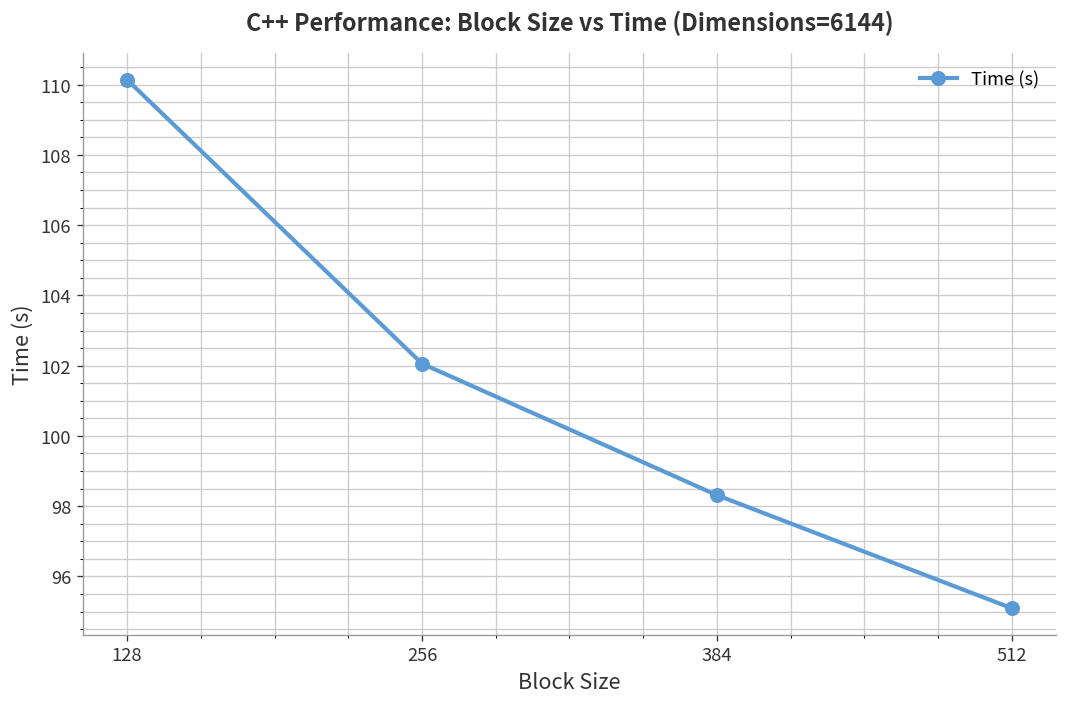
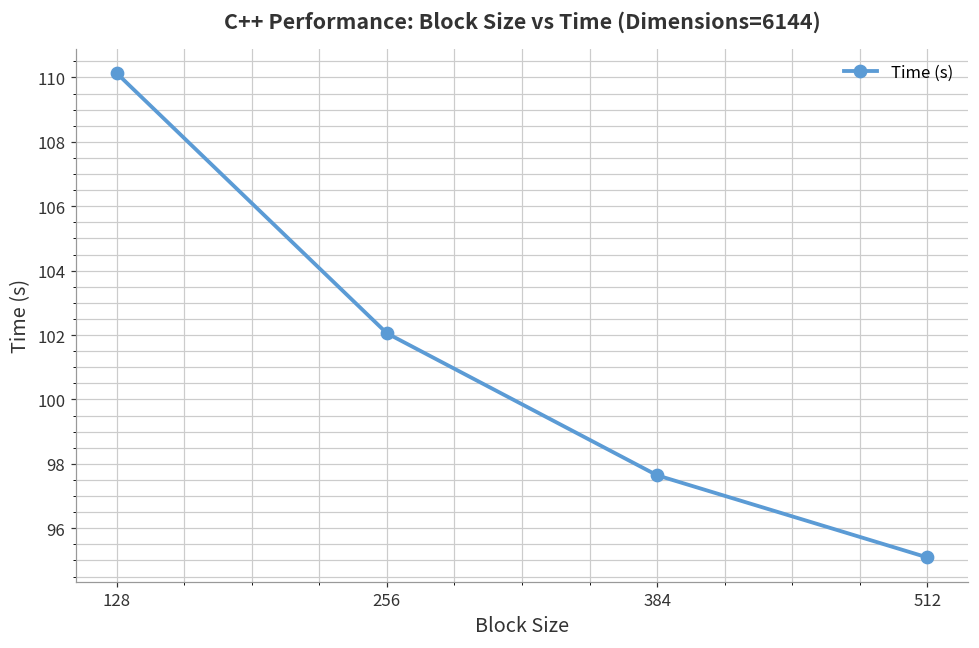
  {
    "128": 110.1,
    "256": 102.1,
-   "384": 98.3,
+   "384": 97.6,
    "512": 95.1
  }
